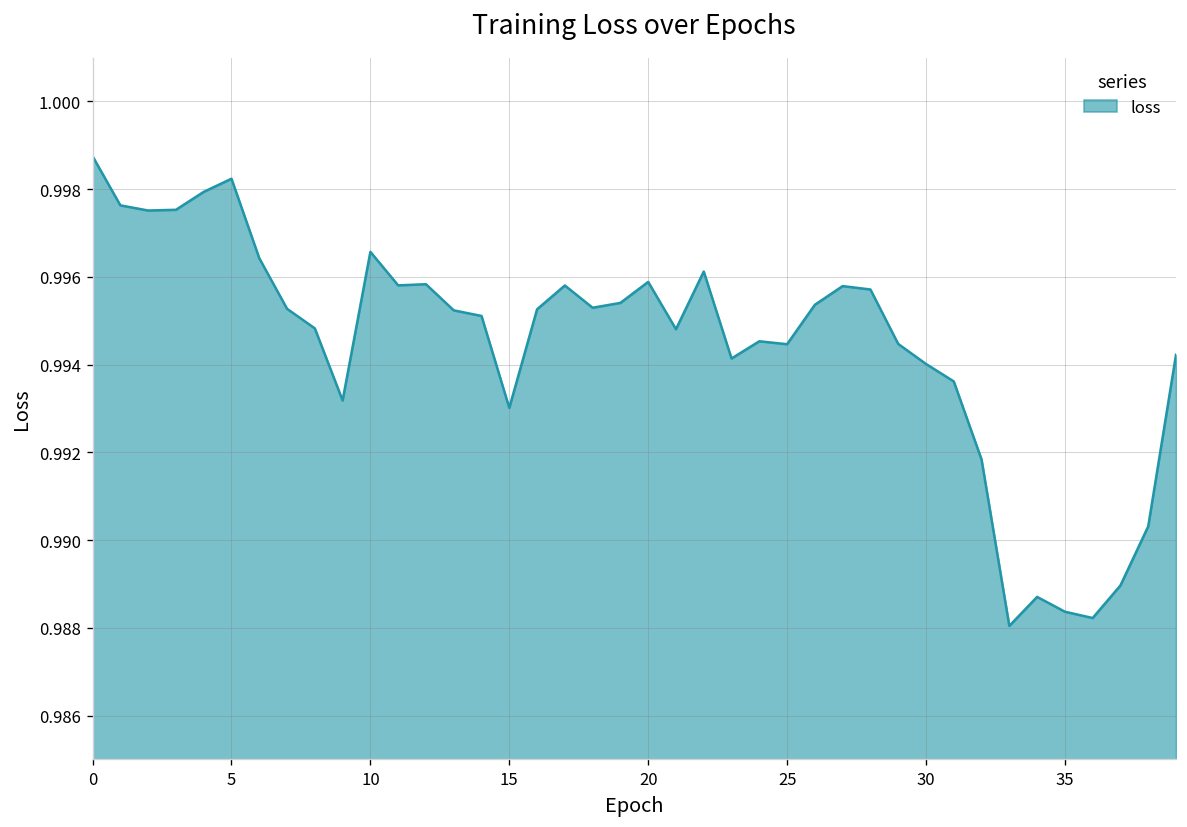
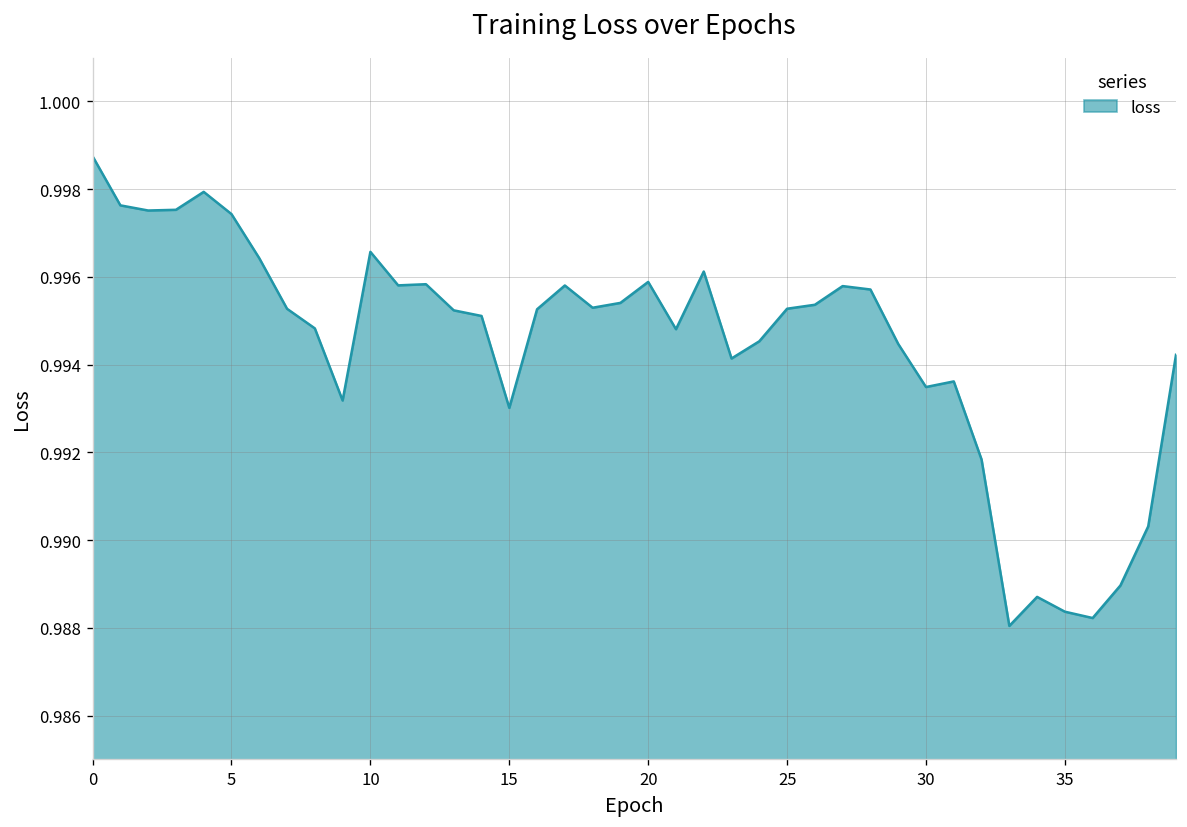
  {
    "0": 0.9988,
-   "5": 0.9982,
+   "5": 0.9974,
    "10": 0.9966,
    "15": 0.9930,
    "20": 0.9959,
-   "25": 0.9945,
-   "30": 0.9940,
+   "25": 0.9953,
+   "30": 0.9935,
    "35": 0.9884
  }
